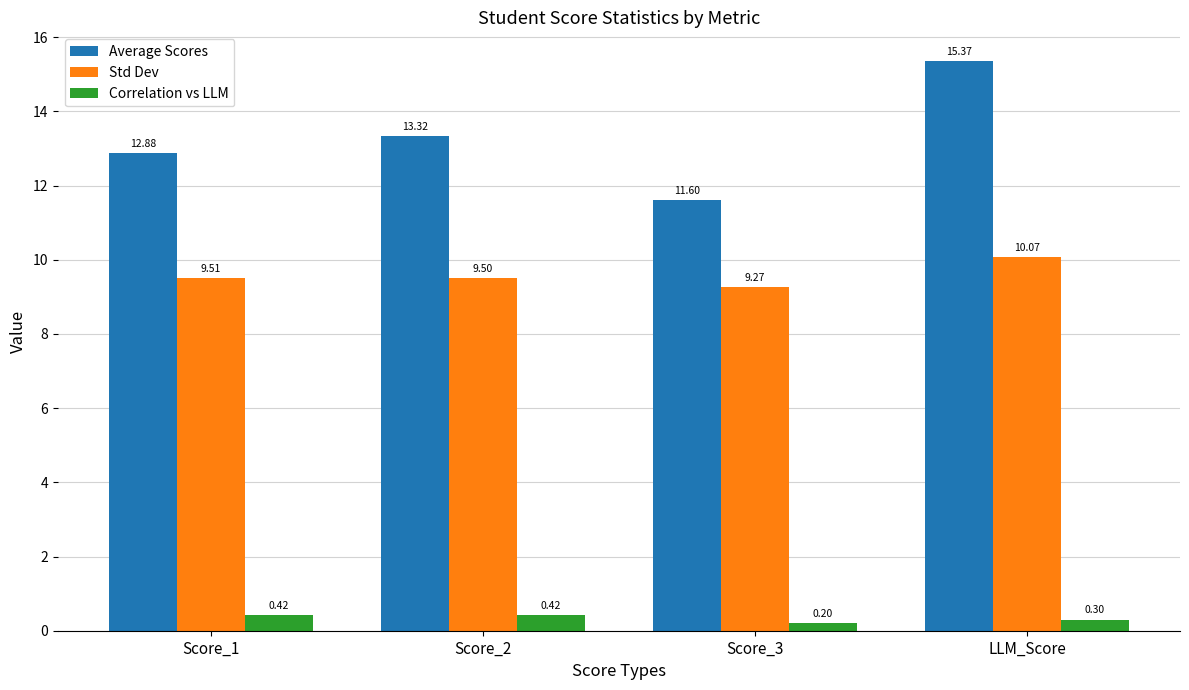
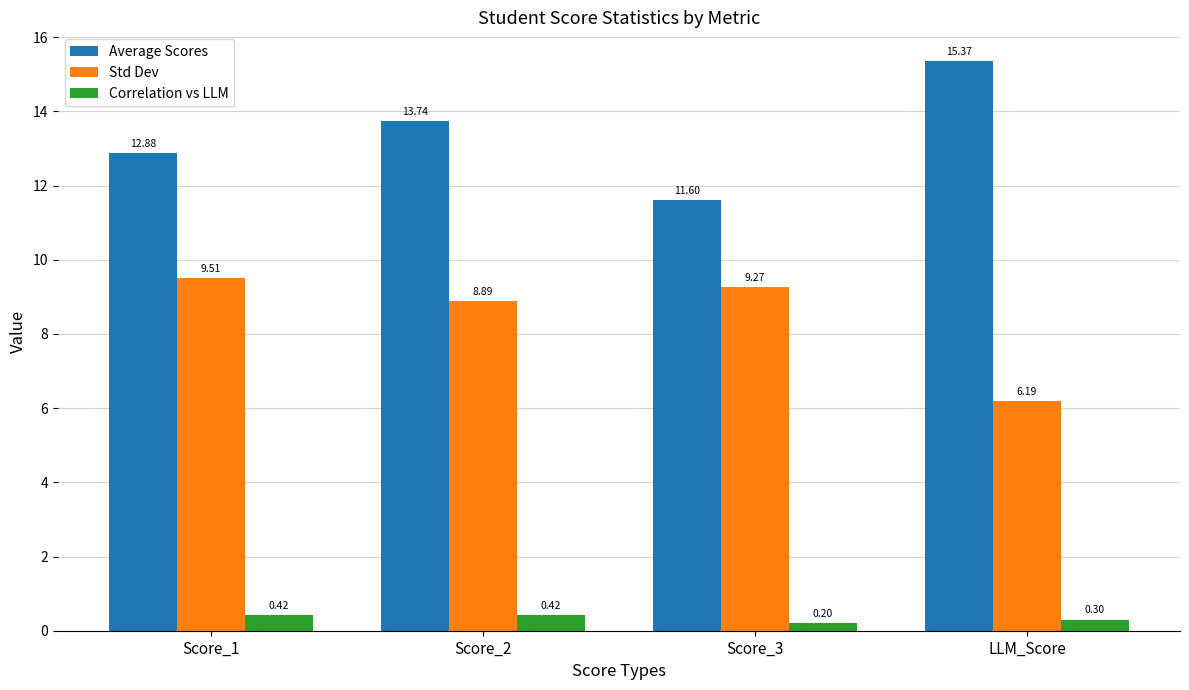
  {
    "Average Scores": {
      "Score_1": 12.88,
-     "Score_2": 13.32,
+     "Score_2": 13.74,
      "Score_3": 11.60,
      "LLM_Score": 15.37
    },
    "Std Dev": {
      "Score_1": 9.51,
-     "Score_2": 9.50,
+     "Score_2": 8.89,
      "Score_3": 9.27,
-     "LLM_Score": 10.07
+     "LLM_Score": 6.19
    },
    "Correlation vs LLM": {
      "Score_1": 0.42,
      "Score_2": 0.42,
      "Score_3": 0.20,
      "LLM_Score": 0.30
    }
  }
